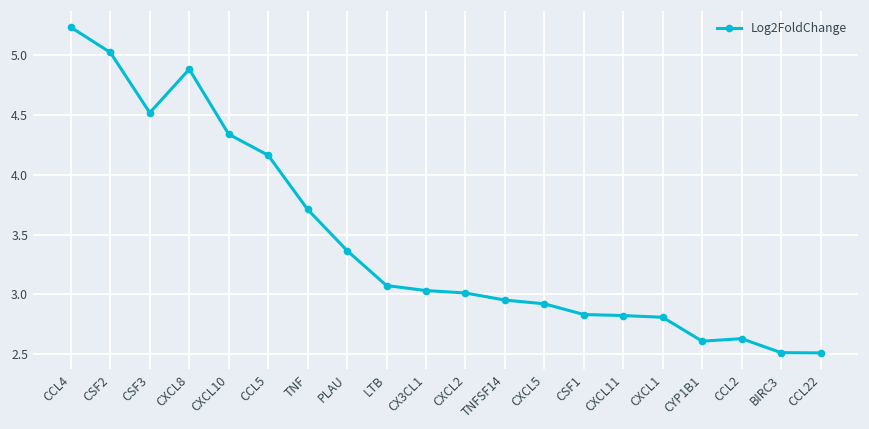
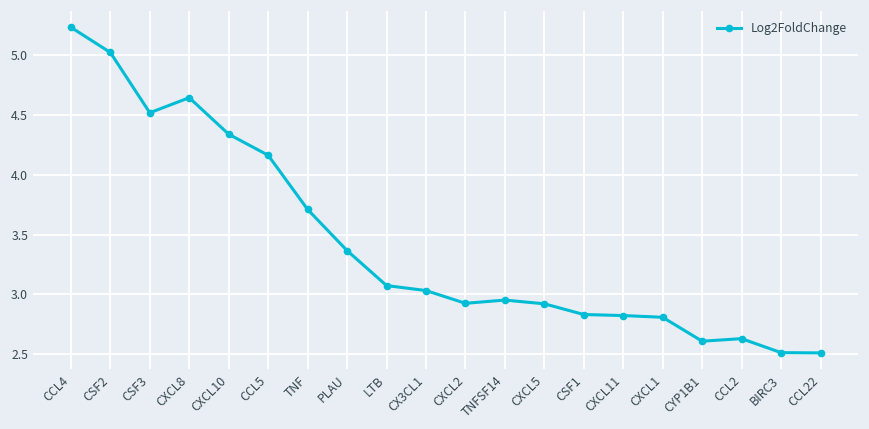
  {
    "CCL4": 5.24,
    "CSF2": 5.03,
    "CSF3": 4.52,
-   "CXCL8": 4.88,
+   "CXCL8": 4.65,
    "CXCL10": 4.34,
    "CCL5": 4.16,
    "TNF": 3.71,
    "PLAU": 3.37,
    "LTB": 3.07,
    "CX3CL1": 3.03,
-   "CXCL2": 3.01,
+   "CXCL2": 2.92,
    "TNFSF14": 2.95,
    "CXCL5": 2.92,
    "CSF1": 2.83,
    "CXCL11": 2.82,
    "CXCL1": 2.81,
    "CYP1B1": 2.61,
    "CCL2": 2.63,
    "BIRC3": 2.51,
    "CCL22": 2.51
  }
